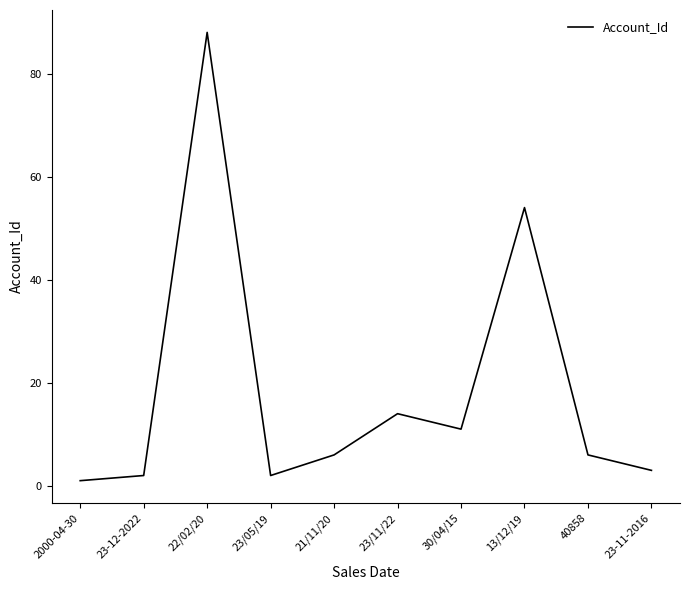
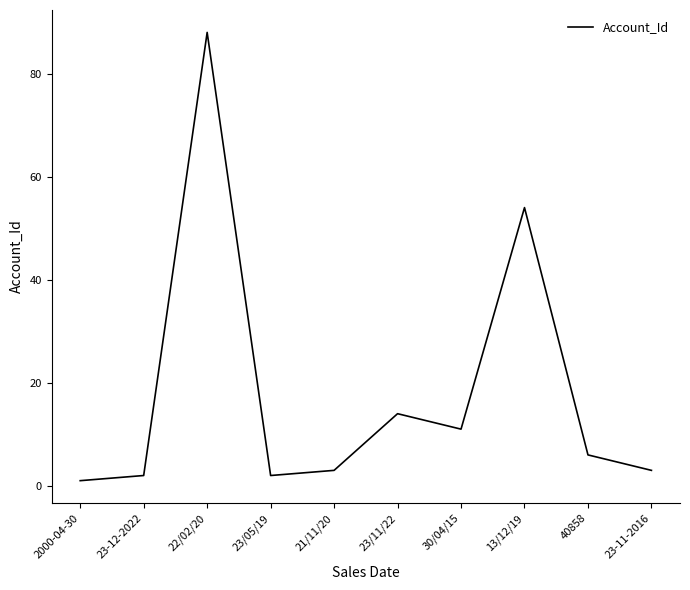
  {
    "2000-04-30": 1,
    "23-12-2022": 2,
    "22/02/20": 88,
    "23/05/19": 2,
-   "21/11/20": 6,
+   "21/11/20": 3,
    "23/11/22": 14,
    "30/04/15": 11,
    "13/12/19": 54,
    "40858": 6,
    "23-11-2016": 3
  }
